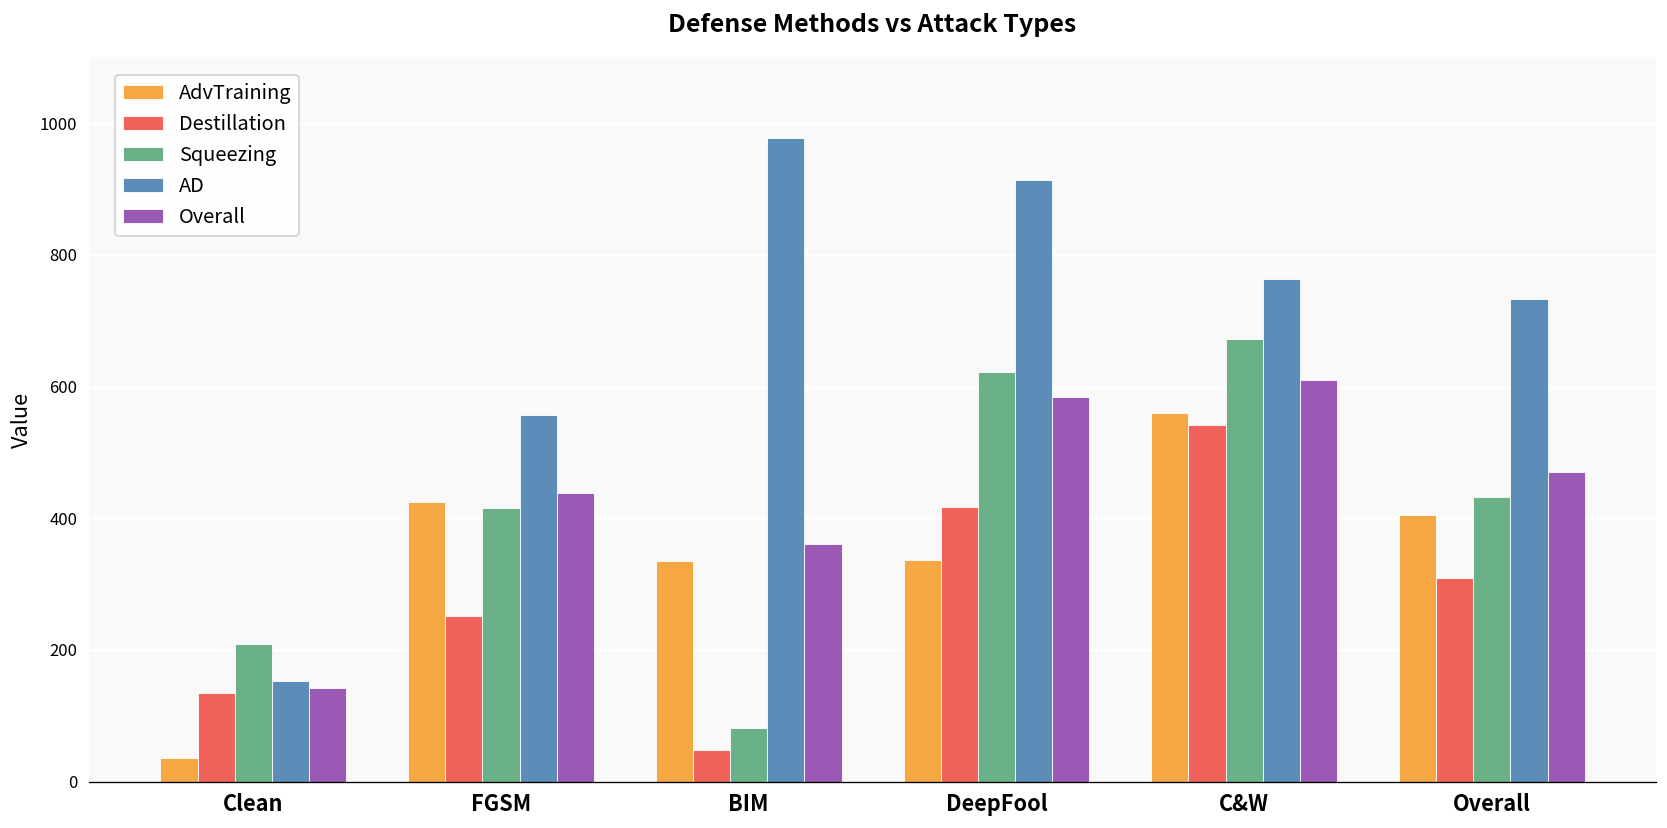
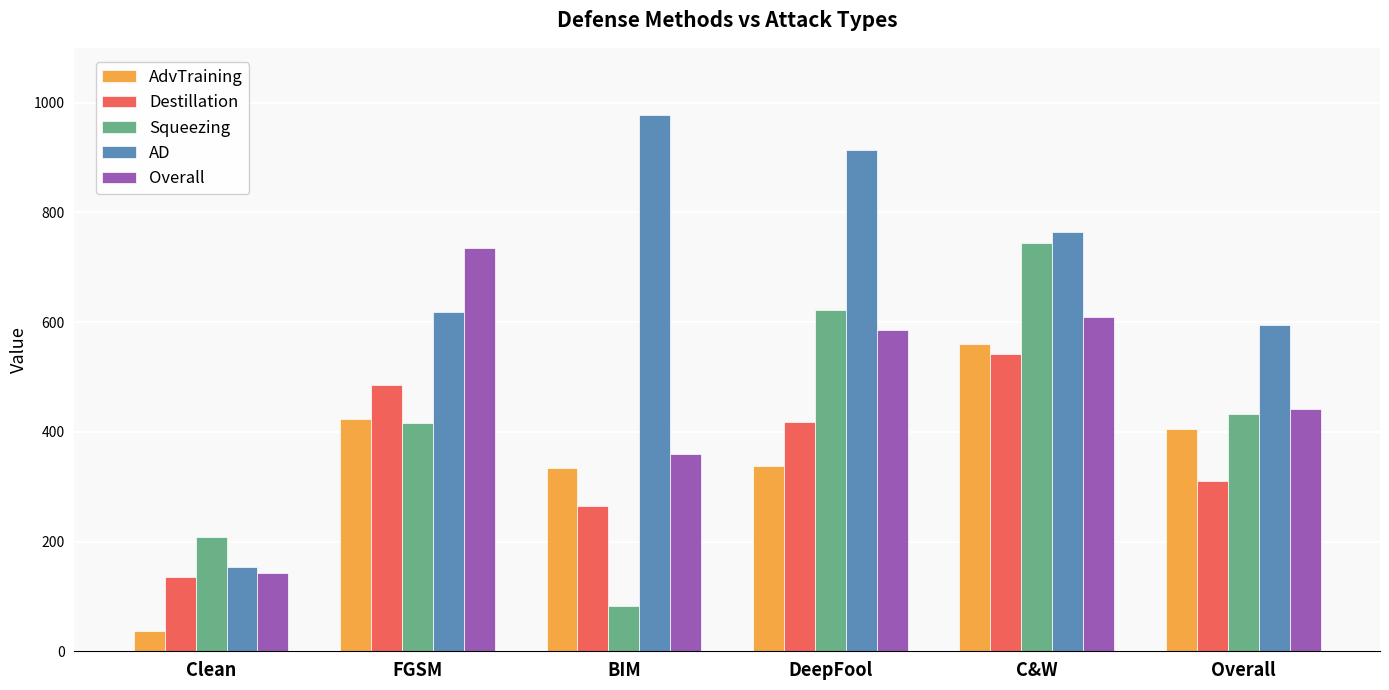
  {
    "AdvTraining": {
      "Clean": 40,
      "FGSM": 420,
      "BIM": 330,
      "DeepFool": 340,
      "C&W": 560,
      "Overall": 400
    },
    "Destillation": {
      "Clean": 130,
-     "FGSM": 250,
-     "BIM": 50,
+     "FGSM": 490,
+     "BIM": 270,
      "DeepFool": 420,
      "C&W": 540,
      "Overall": 310
    },
    "Squeezing": {
      "Clean": 210,
      "FGSM": 420,
      "BIM": 80,
      "DeepFool": 620,
-     "C&W": 670,
+     "C&W": 740,
      "Overall": 430
    },
    "AD": {
      "Clean": 150,
-     "FGSM": 560,
+     "FGSM": 620,
      "BIM": 980,
      "DeepFool": 910,
      "C&W": 760,
-     "Overall": 730
+     "Overall": 590
    },
    "Overall": {
      "Clean": 140,
-     "FGSM": 440,
+     "FGSM": 740,
      "BIM": 360,
      "DeepFool": 580,
      "C&W": 610,
-     "Overall": 470
+     "Overall": 440
    }
  }
